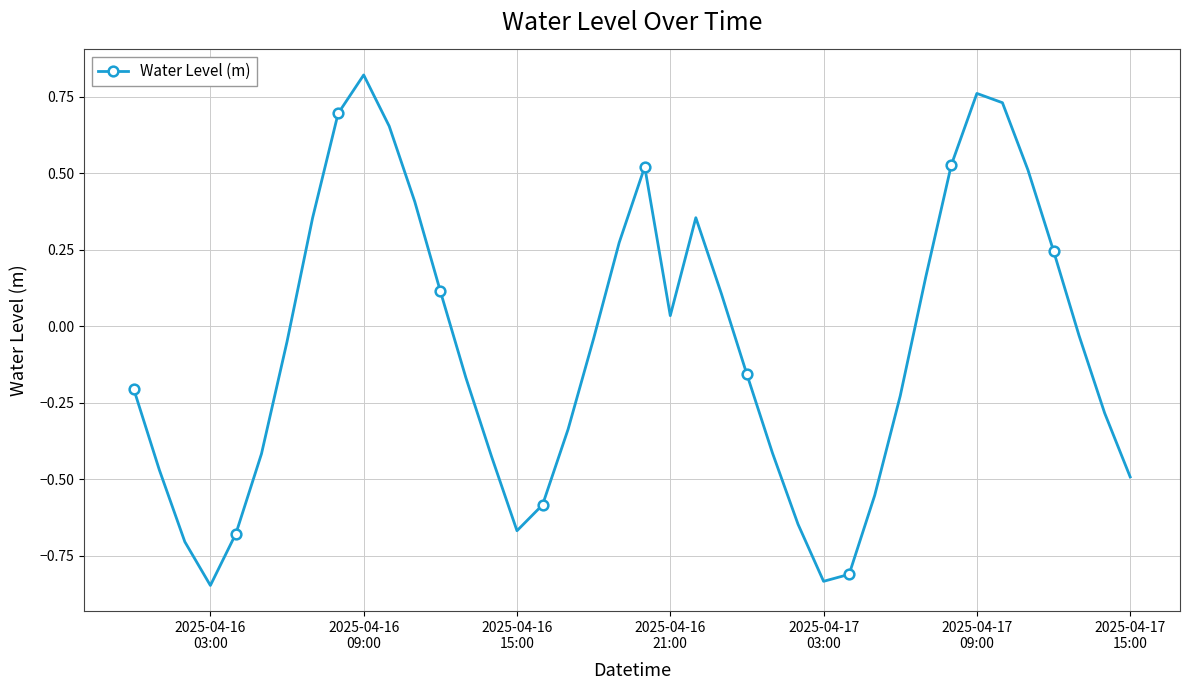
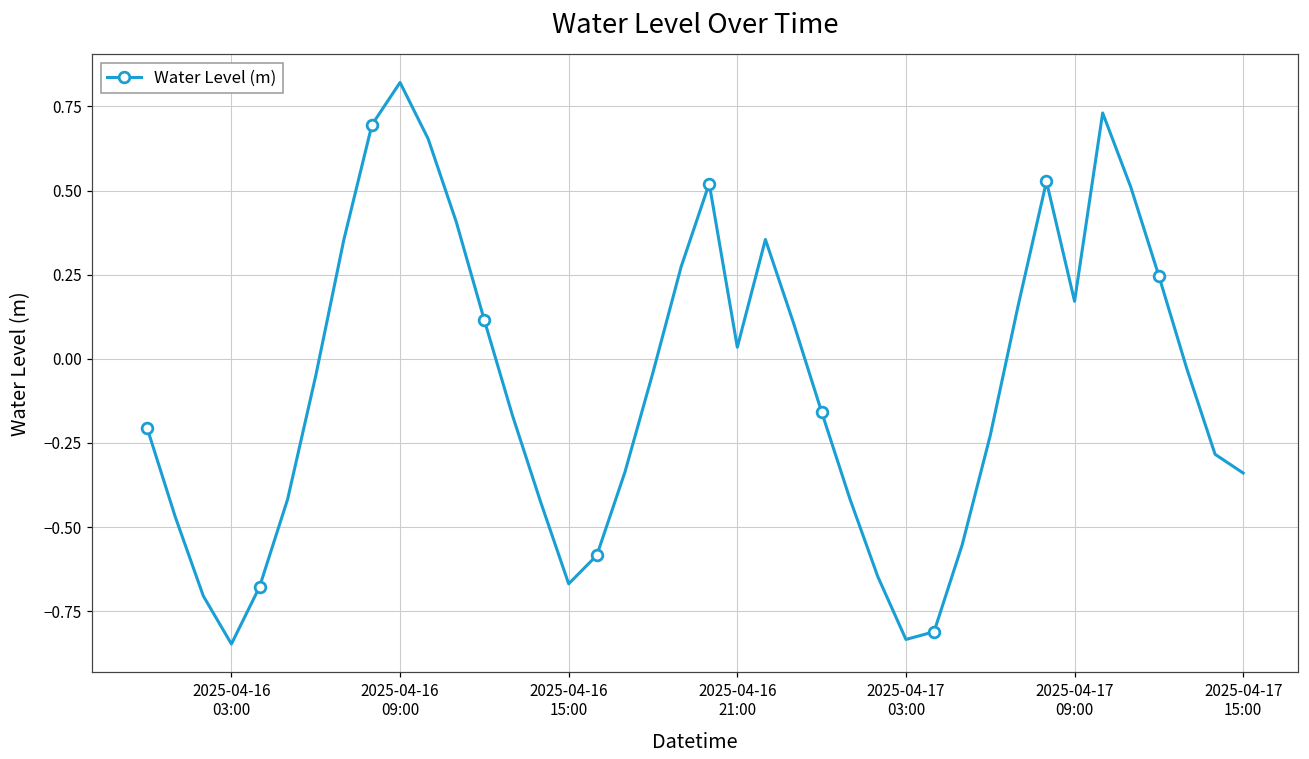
  {
    "2025-04-16 03:00": -0.85,
    "2025-04-16 09:00": 0.82,
    "2025-04-16 15:00": -0.67,
    "2025-04-16 21:00": 0.03,
    "2025-04-17 03:00": -0.83,
-   "2025-04-17 09:00": 0.76,
-   "2025-04-17 15:00": -0.49
+   "2025-04-17 09:00": 0.17,
+   "2025-04-17 15:00": -0.34
  }
